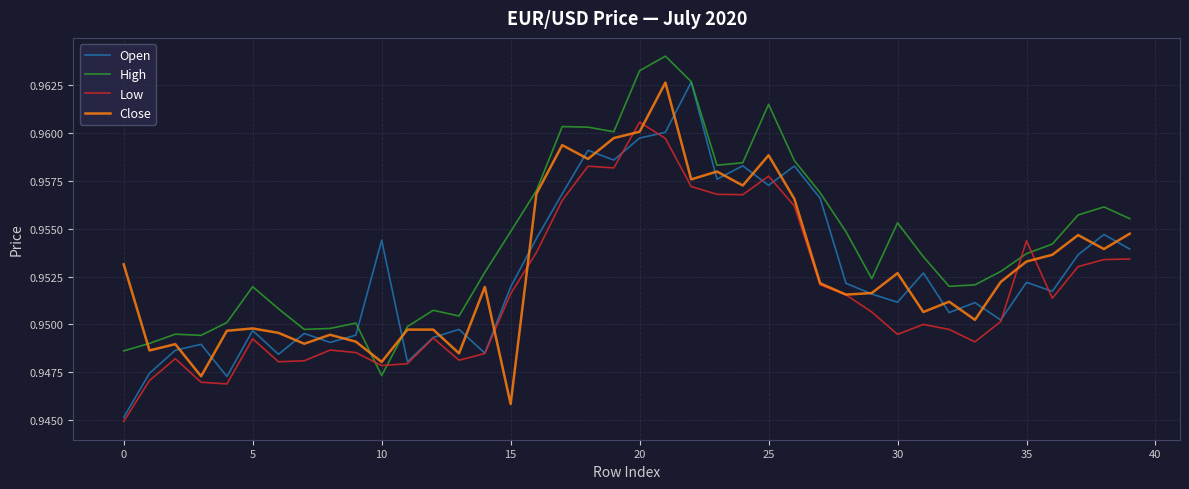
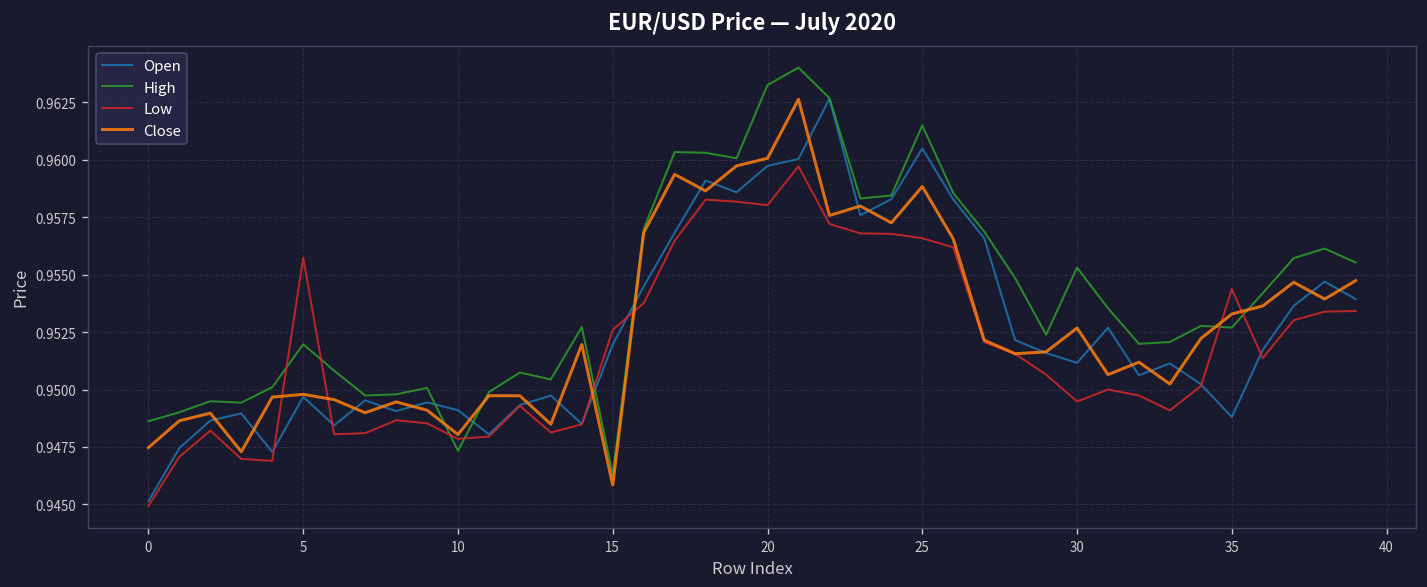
  {
    "Open": {
      "0": 0.9451,
-     "10": 0.9544,
+     "10": 0.9491,
      "15": 0.9520,
      "20": 0.9597,
-     "25": 0.9573,
+     "25": 0.9605,
      "30": 0.9512,
-     "35": 0.9522
+     "35": 0.9488
    },
    "High": {
      "0": 0.9486,
      "5": 0.9520,
      "10": 0.9473,
-     "15": 0.9549,
+     "15": 0.9463,
      "20": 0.9633,
      "25": 0.9615,
      "30": 0.9553,
-     "35": 0.9537
+     "35": 0.9527
    },
    "Low": {
      "0": 0.9449,
-     "5": 0.9493,
+     "5": 0.9557,
      "10": 0.9479,
-     "15": 0.9516,
-     "20": 0.9606,
-     "25": 0.9578,
+     "15": 0.9526,
+     "20": 0.9580,
+     "25": 0.9566,
      "30": 0.9495,
      "35": 0.9544
    },
    "Close": {
-     "0": 0.9531,
+     "0": 0.9475,
      "10": 0.9480,
      "15": 0.9458,
      "20": 0.9601,
      "25": 0.9588,
      "30": 0.9527,
      "35": 0.9533
    }
  }
